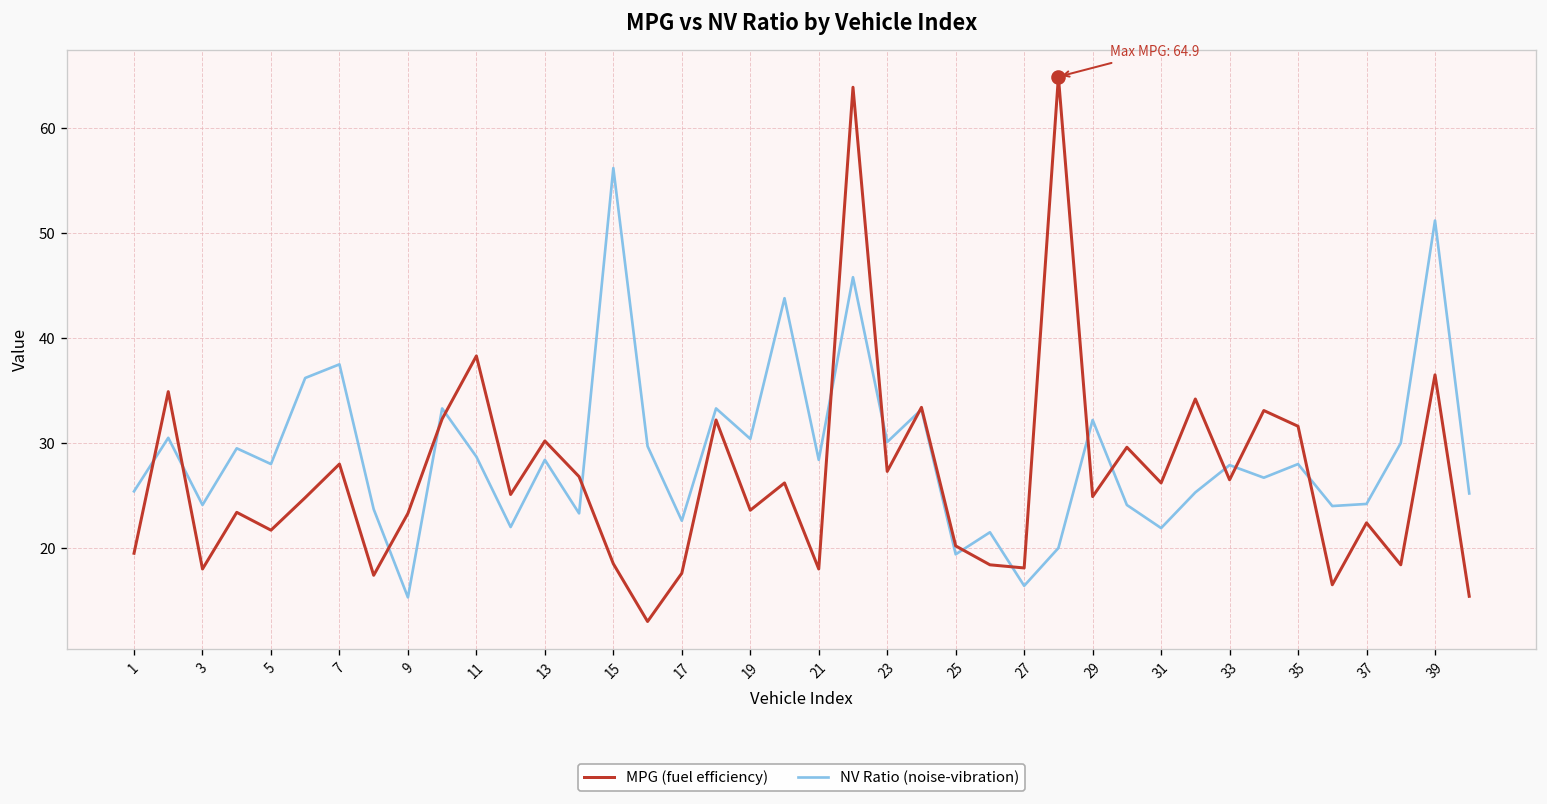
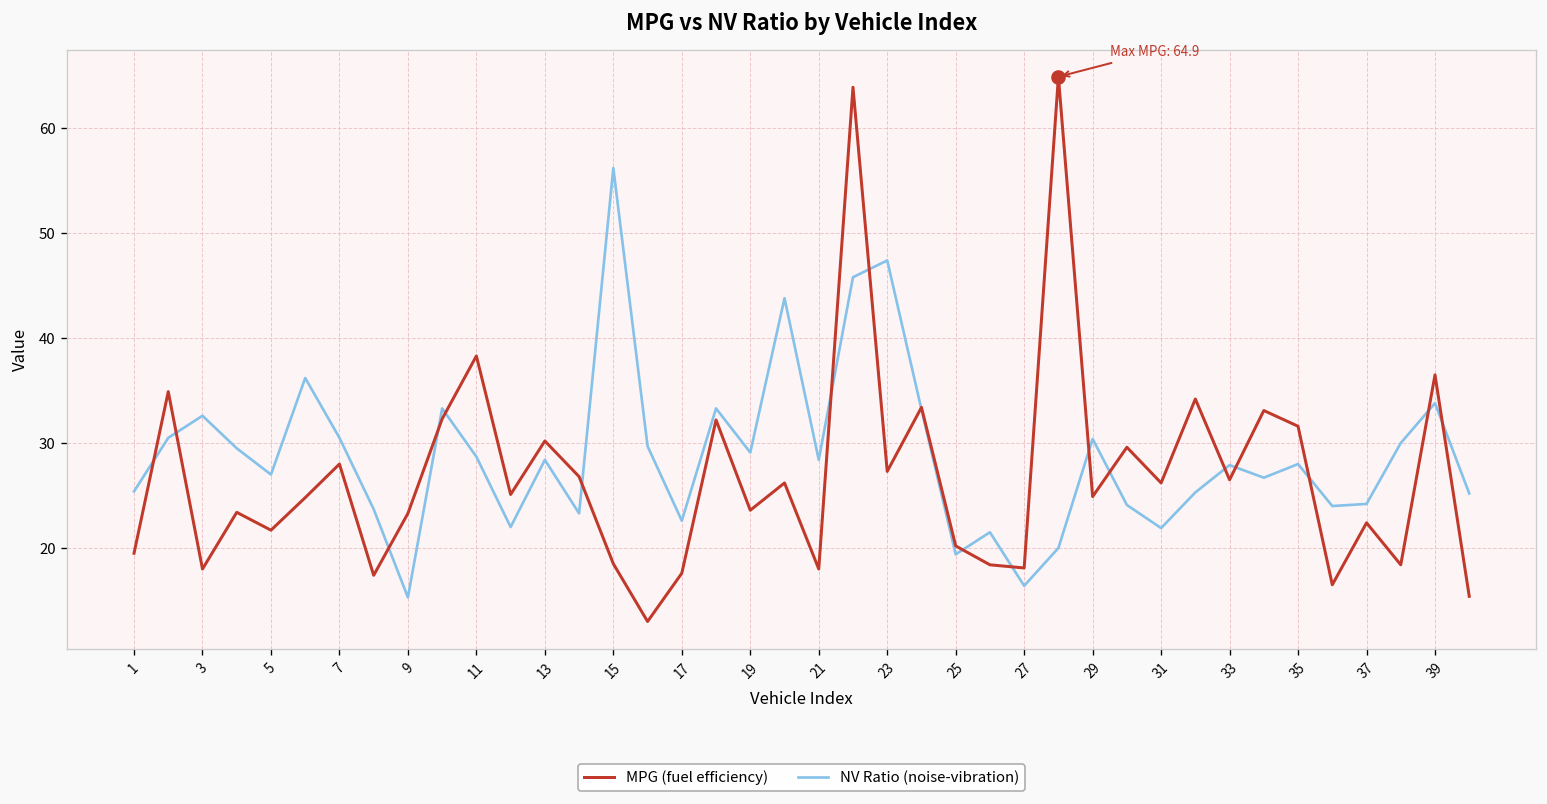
  {
    "NV Ratio (noise-vibration)": {
      "1": 25,
-     "3": 24,
-     "5": 28,
-     "7": 38,
+     "3": 33,
+     "5": 27,
+     "7": 31,
      "9": 15,
      "11": 29,
      "13": 28,
      "15": 56,
      "17": 23,
-     "19": 30,
+     "19": 29,
      "21": 28,
-     "23": 30,
+     "23": 47,
      "25": 19,
      "27": 16,
-     "29": 32,
+     "29": 30,
      "31": 22,
      "33": 28,
      "35": 28,
      "37": 24,
-     "39": 51
+     "39": 34
    }
  }
